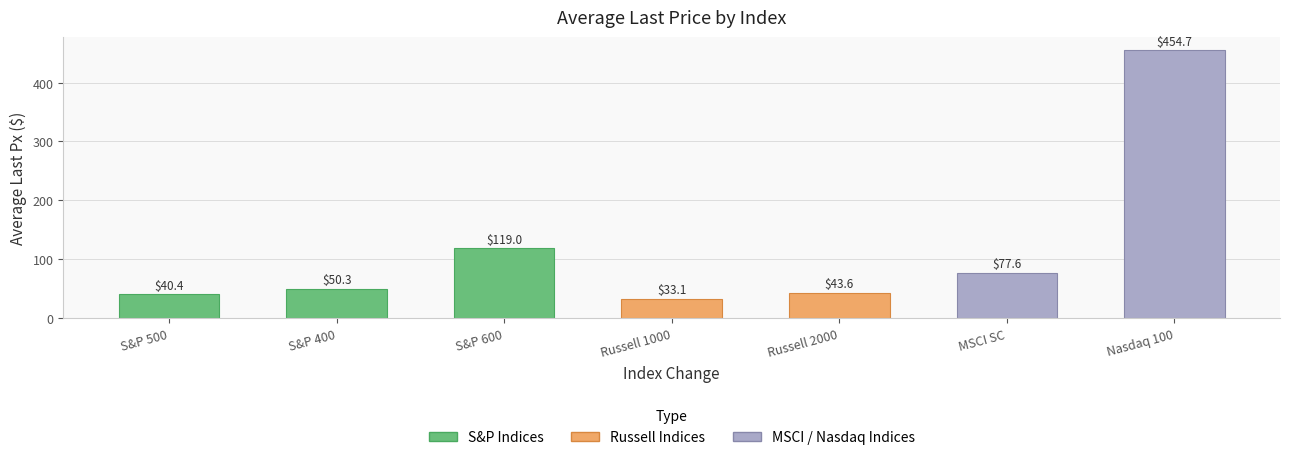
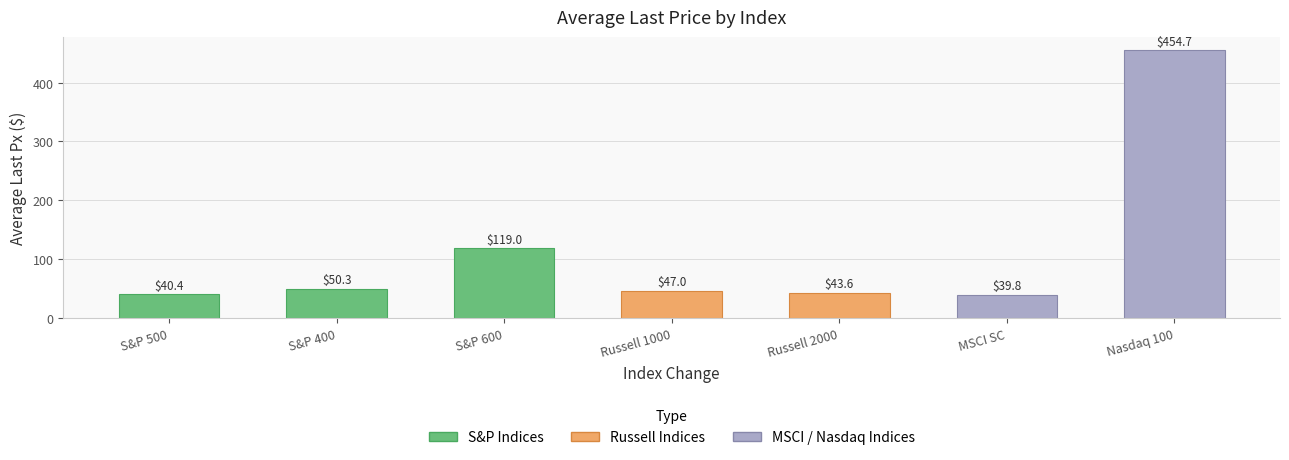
  {
    "S&P 500": "$40.4",
    "S&P 400": "$50.3",
    "S&P 600": "$119.0",
-   "Russell 1000": "$33.1",
+   "Russell 1000": "$47.0",
    "Russell 2000": "$43.6",
-   "MSCI SC": "$77.6",
+   "MSCI SC": "$39.8",
    "Nasdaq 100": "$454.7"
  }
